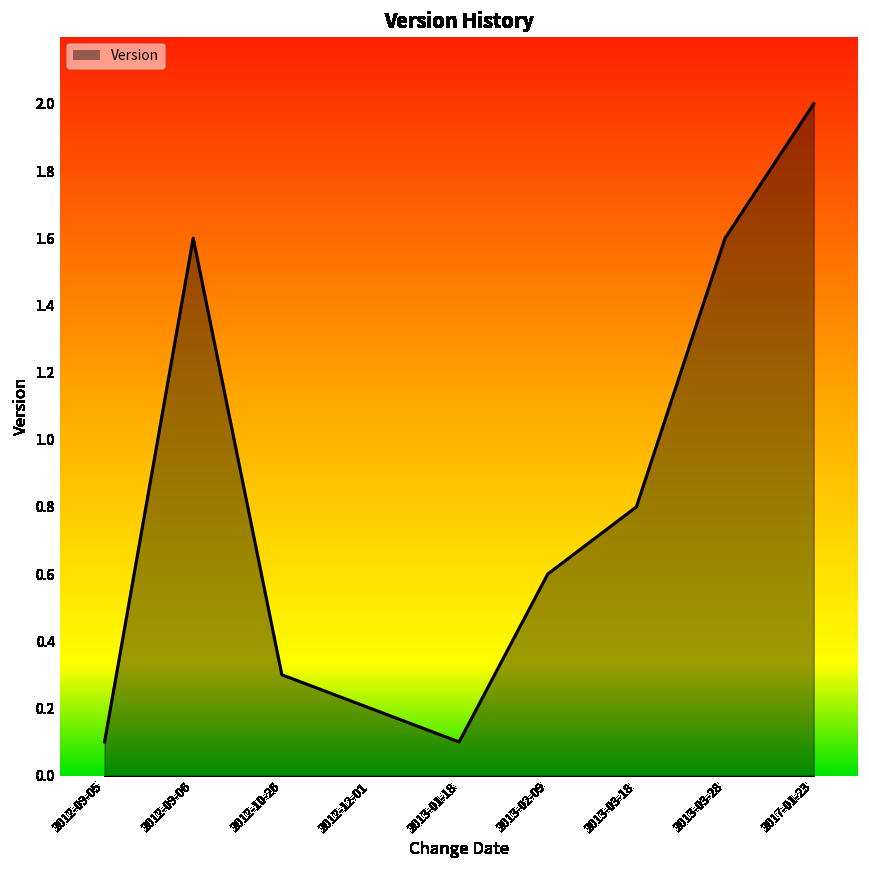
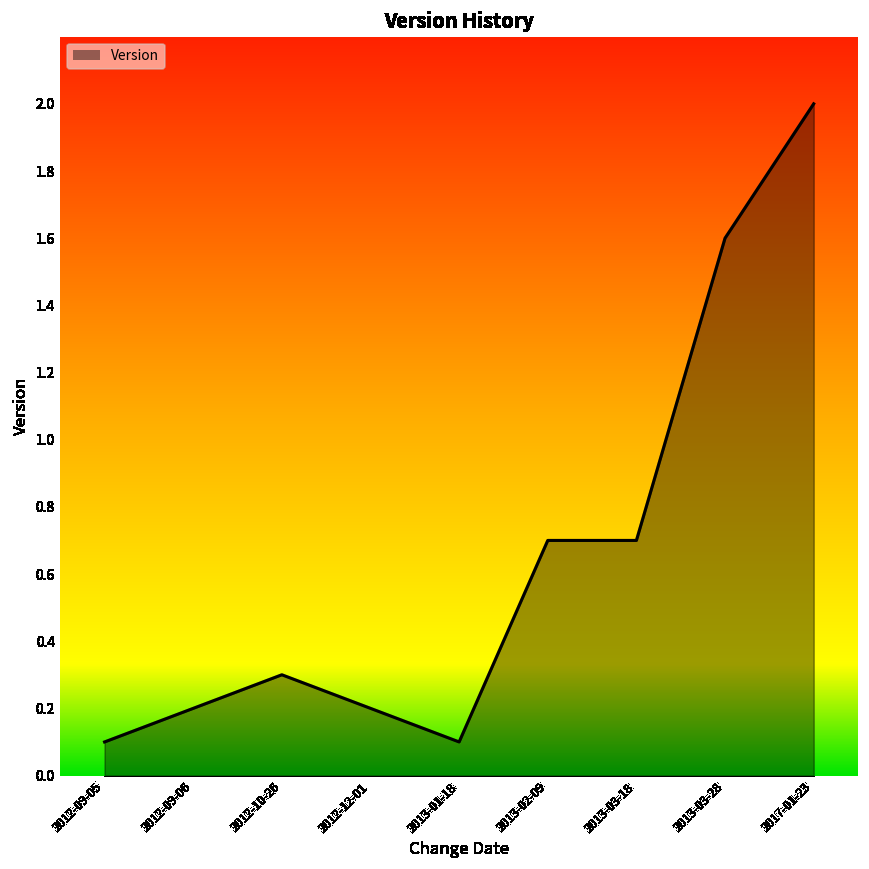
  {
    "2012-09-05": 0.1,
-   "2012-09-06": 1.6,
+   "2012-09-06": 0.2,
    "2012-10-26": 0.3,
    "2012-12-01": 0.2,
    "2013-01-18": 0.1,
-   "2013-02-09": 0.6,
-   "2013-03-18": 0.8,
+   "2013-02-09": 0.7,
+   "2013-03-18": 0.7,
    "2013-03-28": 1.6,
    "2017-01-23": 2.0
  }
